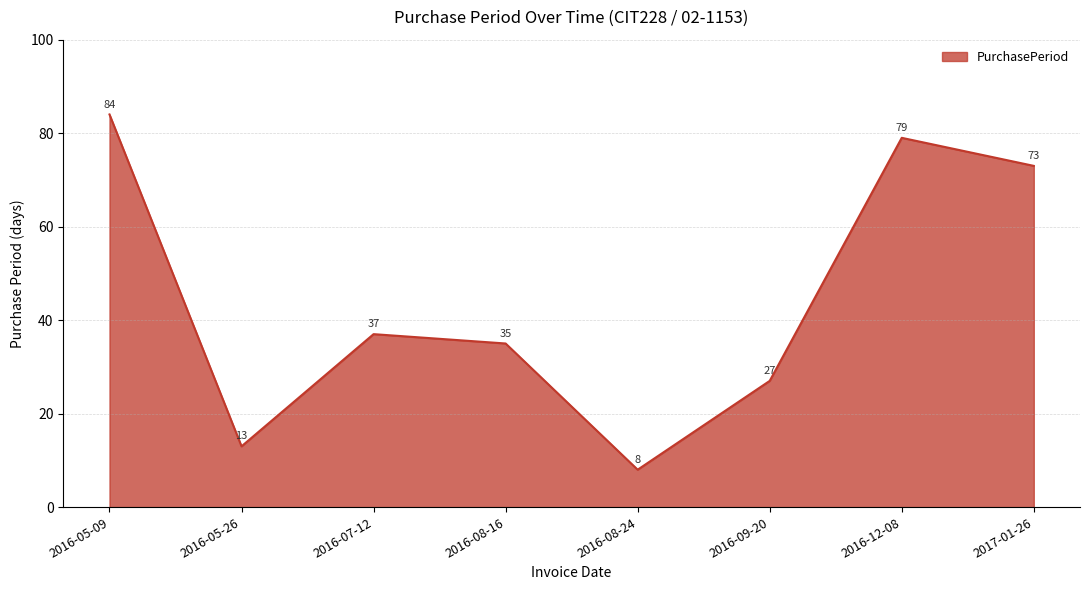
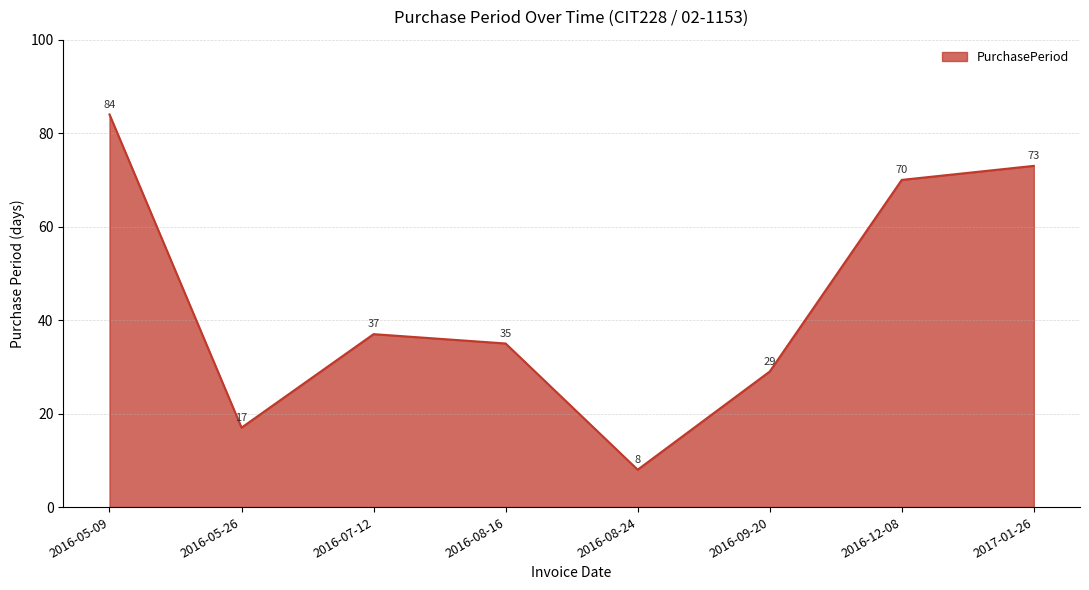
  {
    "2016-05-09": 84,
-   "2016-05-26": 13,
+   "2016-05-26": 17,
    "2016-07-12": 37,
    "2016-08-16": 35,
    "2016-08-24": 8,
-   "2016-09-20": 27,
-   "2016-12-08": 79,
+   "2016-09-20": 29,
+   "2016-12-08": 70,
    "2017-01-26": 73
  }
